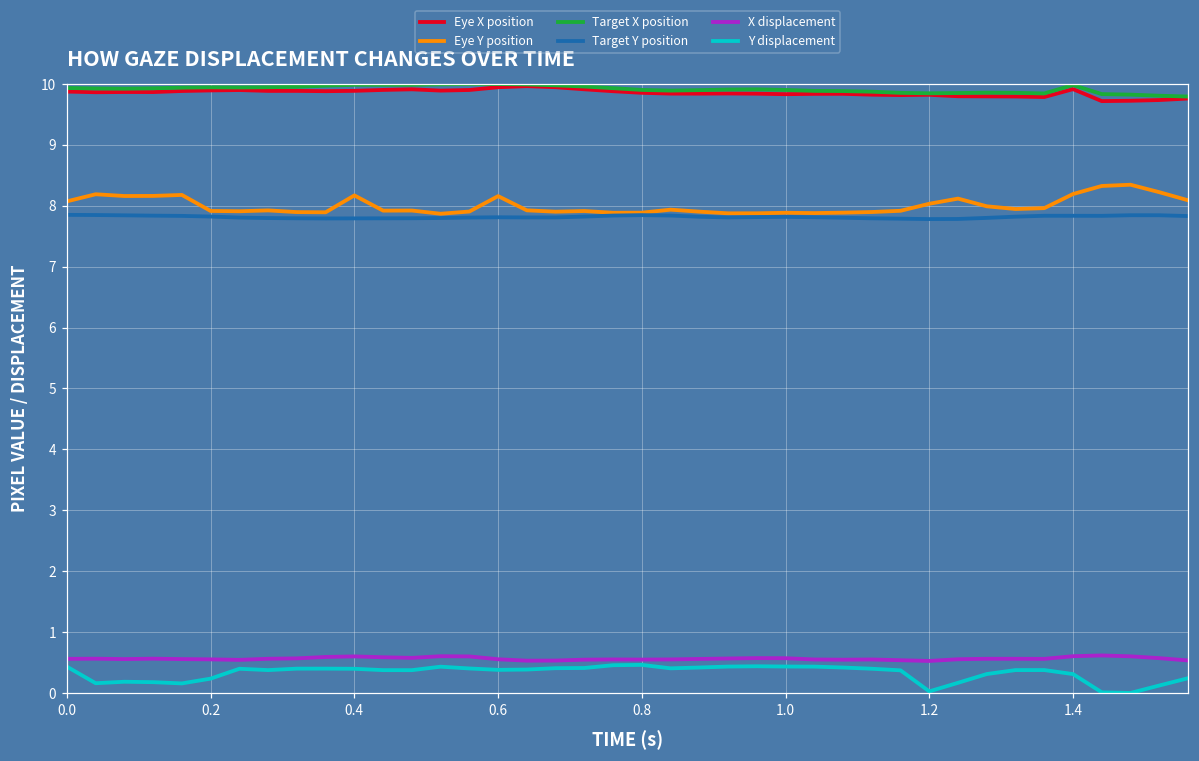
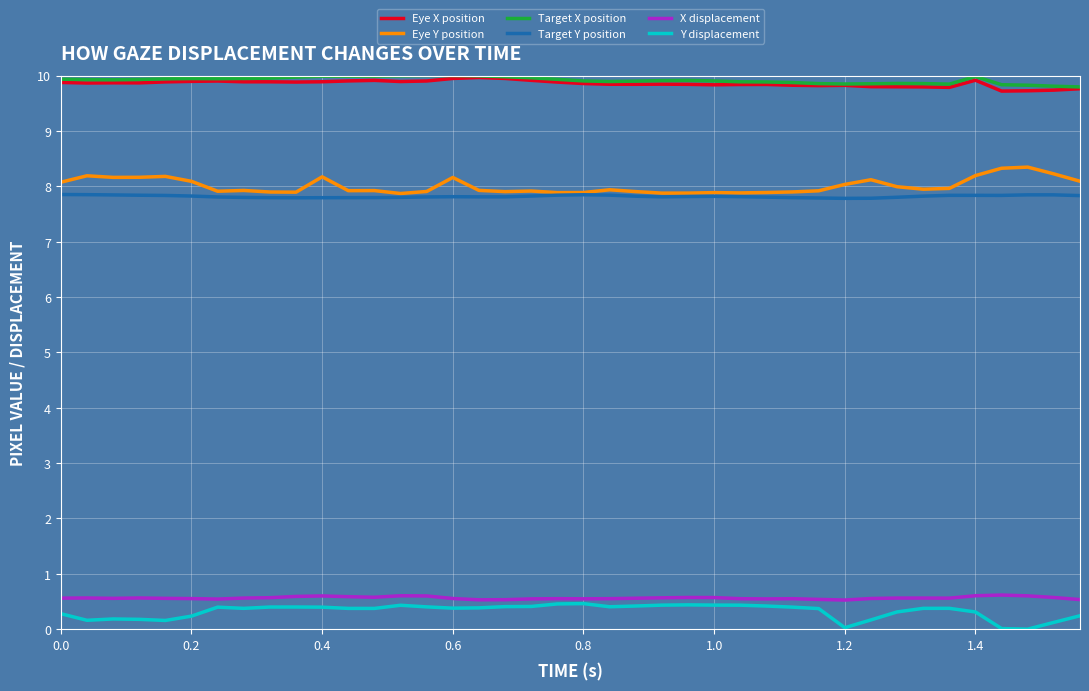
  {
    "Eye X position": {
      "0.0": 9.9,
      "0.2": 9.9,
      "0.4": 9.9,
      "0.6": 9.9,
      "0.8": 9.9,
      "1.0": 9.8,
      "1.4": 9.9
    },
    "Eye Y position": {
      "0.0": 8.1,
-     "0.2": 7.9,
+     "0.2": 8.1,
      "0.4": 8.2,
      "0.6": 8.2,
      "1.0": 7.9,
      "1.2": 8.0,
      "1.4": 8.2
    },
    "Target X position": {
      "0.0": 9.9,
      "0.2": 9.9,
      "0.4": 10.0,
      "0.6": 10.0,
      "0.8": 9.9,
      "1.0": 9.9,
      "1.4": 10.0
    },
    "Target Y position": {
      "0.0": 7.9,
      "0.2": 7.8,
      "0.4": 7.8,
      "0.6": 7.8,
      "1.0": 7.8,
      "1.2": 7.8,
      "1.4": 7.8
    },
    "X displacement": {
      "0.0": 0.6,
      "0.2": 0.6,
      "0.4": 0.6,
      "0.6": 0.6,
      "0.8": 0.5,
      "1.0": 0.6,
      "1.2": 0.5,
      "1.4": 0.6
    },
    "Y displacement": {
-     "0.0": 0.4,
+     "0.0": 0.3,
      "0.2": 0.2,
      "0.4": 0.4,
      "0.6": 0.4,
      "0.8": 0.5,
      "1.0": 0.4,
      "1.2": 0.0,
      "1.4": 0.3
    }
  }
